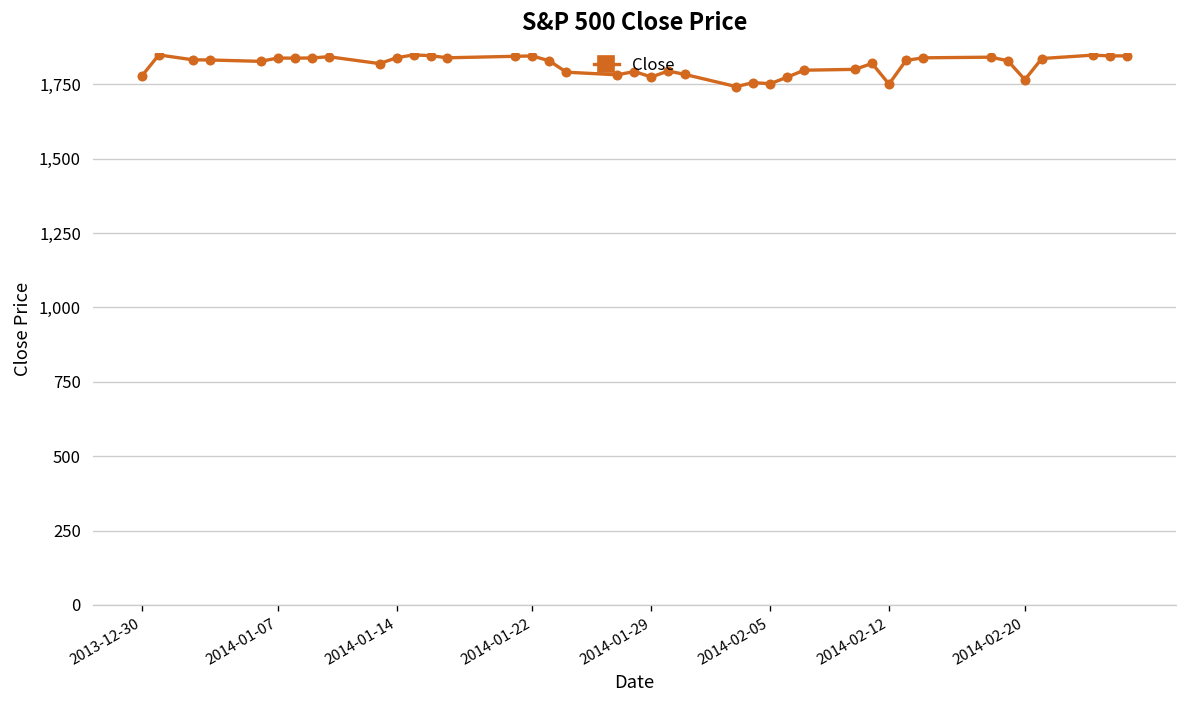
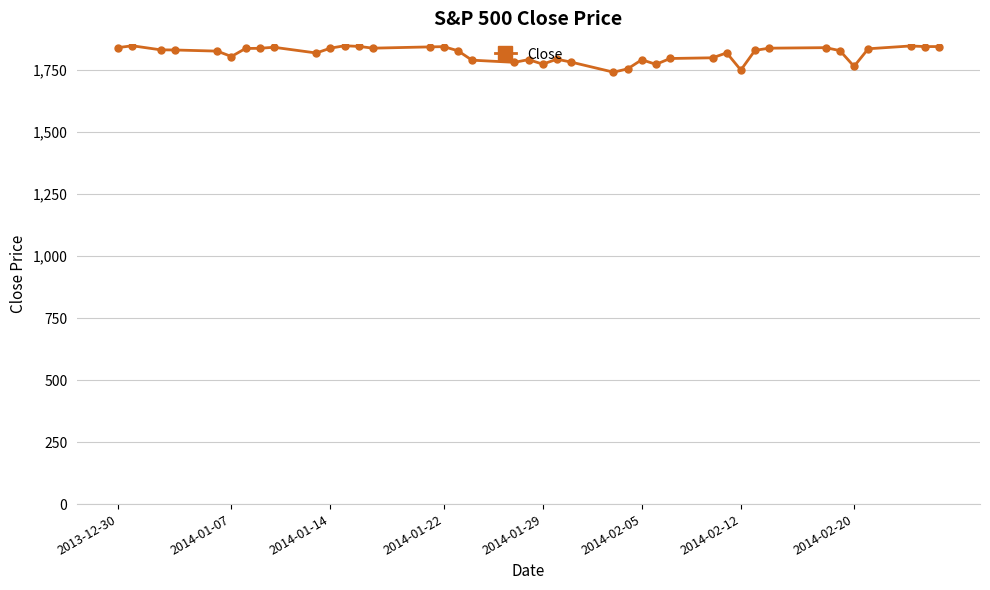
  {
-   "2013-12-30": "1,780",
-   "2014-01-07": "1,840",
+   "2013-12-30": "1,840",
+   "2014-01-07": "1,810",
    "2014-01-14": "1,840",
    "2014-01-22": "1,840",
    "2014-01-29": "1,770",
-   "2014-02-05": "1,750",
+   "2014-02-05": "1,790",
    "2014-02-12": "1,750",
    "2014-02-20": "1,770"
  }
